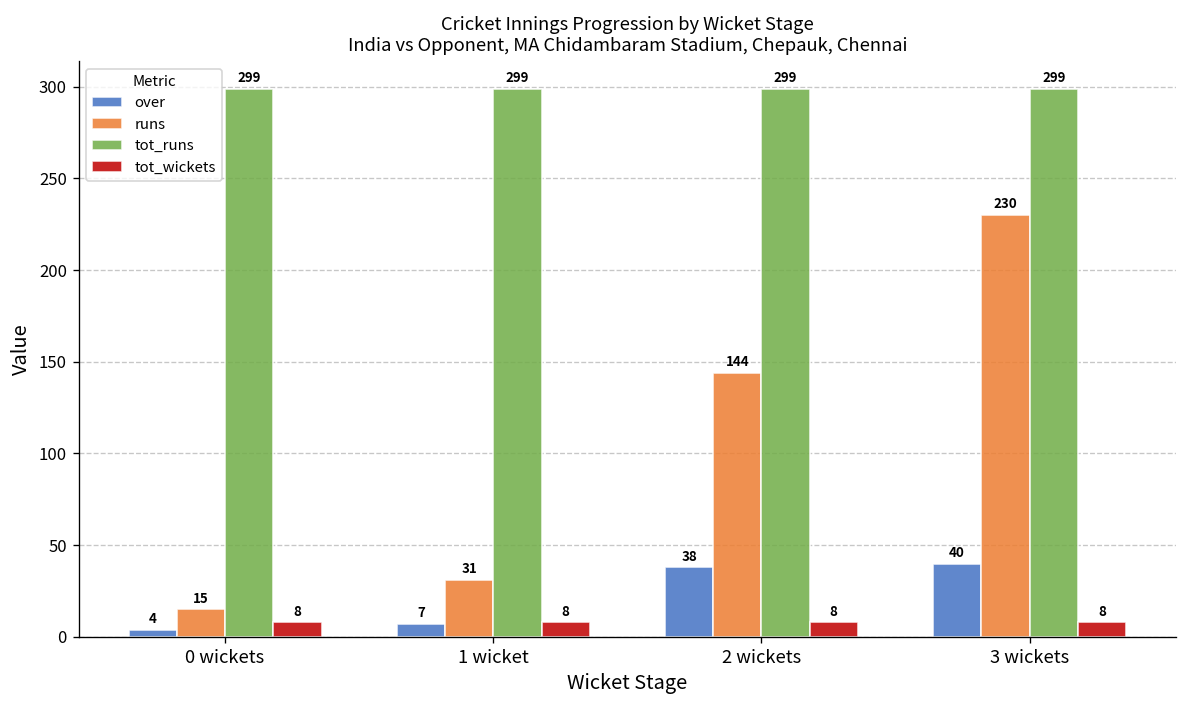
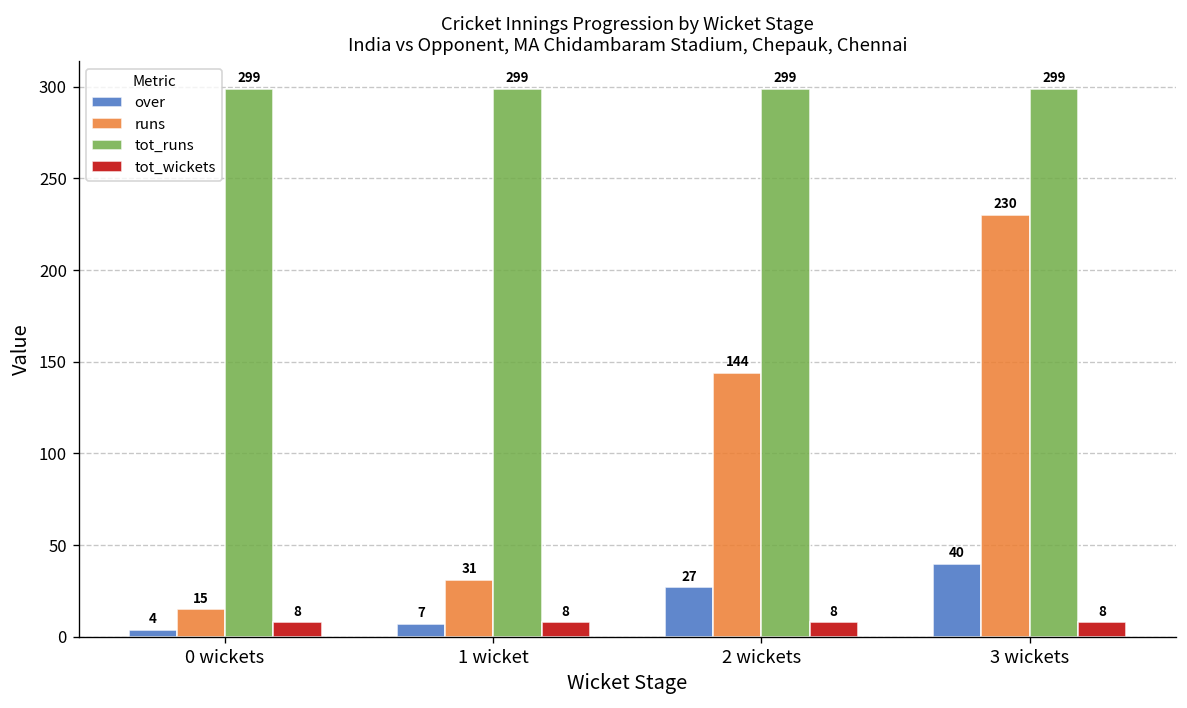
  {
    "over": {
      "0 wickets": 4,
      "1 wicket": 7,
-     "2 wickets": 38,
+     "2 wickets": 27,
      "3 wickets": 40
    },
    "runs": {
      "0 wickets": 15,
      "1 wicket": 31,
      "2 wickets": 144,
      "3 wickets": 230
    },
    "tot_runs": {
      "0 wickets": 299,
      "1 wicket": 299,
      "2 wickets": 299,
      "3 wickets": 299
    },
    "tot_wickets": {
      "0 wickets": 8,
      "1 wicket": 8,
      "2 wickets": 8,
      "3 wickets": 8
    }
  }
